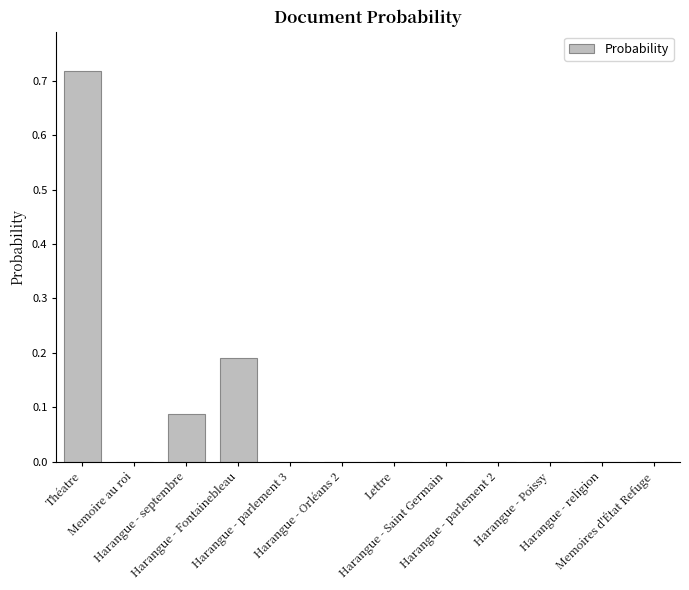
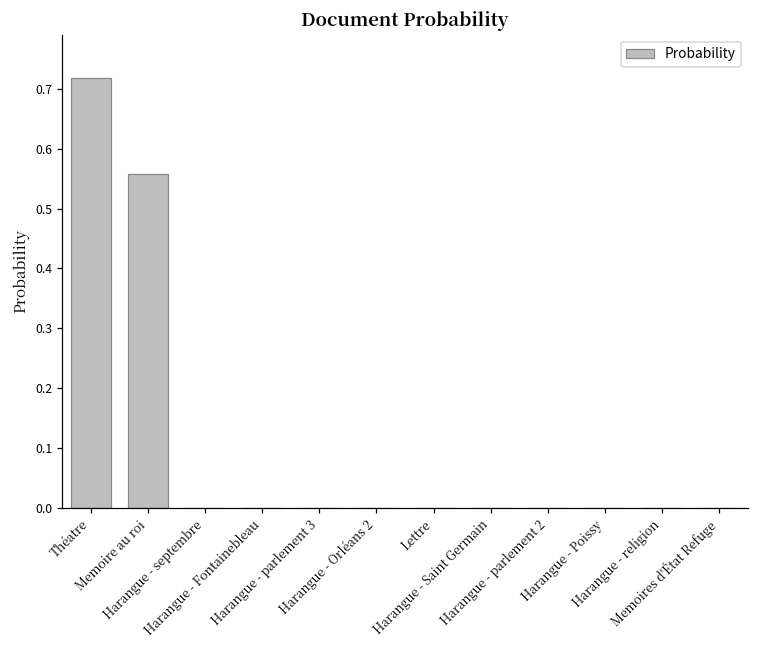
  {
    "Théatre": 0.72,
-   "Memoire au roi": 0.00,
-   "Harangue - septembre": 0.09,
-   "Harangue - Fontainebleau": 0.19,
+   "Memoire au roi": 0.56,
+   "Harangue - septembre": 0.00,
+   "Harangue - Fontainebleau": 0.00,
    "Harangue - parlement 3": 0.00,
    "Harangue - Orléans 2": 0.00,
    "Lettre": 0.00,
    "Harangue - Saint Germain": 0.00,
    "Harangue - parlement 2": 0.00,
    "Harangue - Poissy": 0.00,
    "Harangue - religion": 0.00,
    "Memoires d'État Refuge": 0.00
  }
